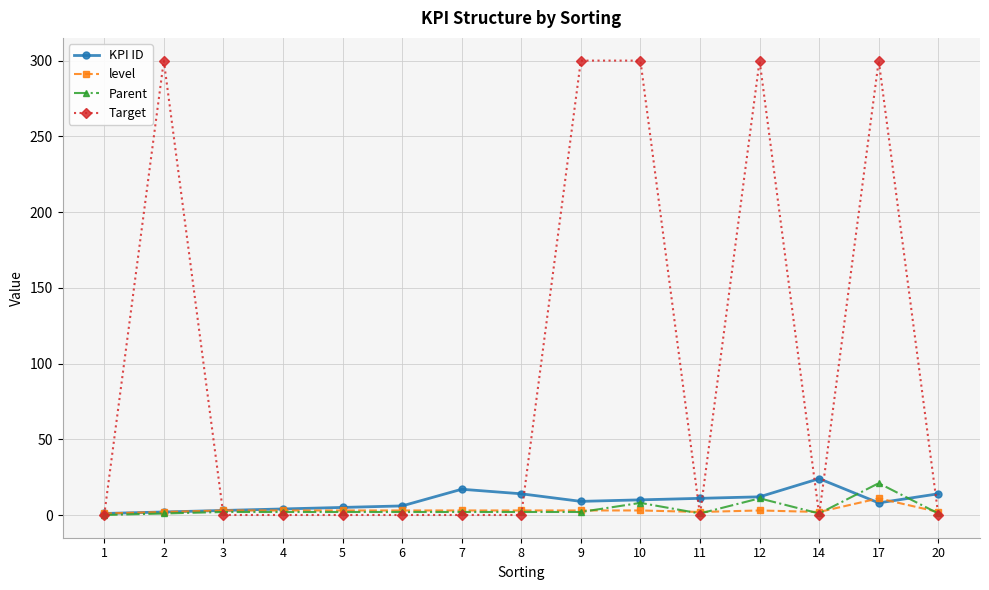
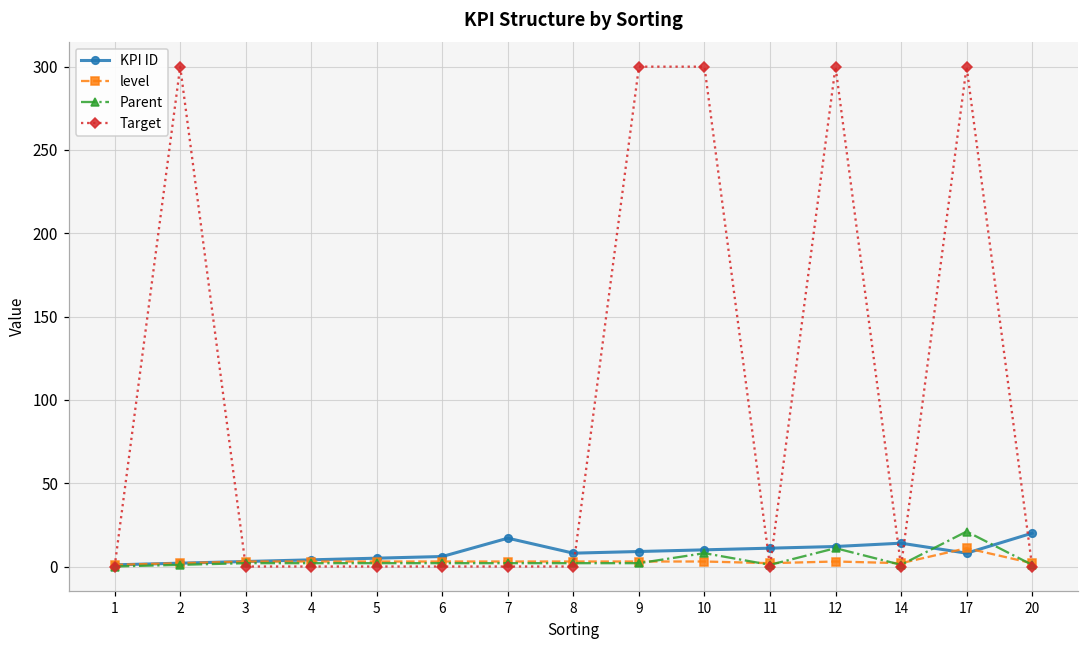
  {
    "KPI ID": {
      "5": 5,
      "6": 6,
      "7": 17,
-     "8": 14,
+     "8": 8,
      "9": 9,
      "10": 10,
      "11": 11,
-     "14": 24,
+     "14": 14,
      "17": 8,
-     "20": 14
+     "20": 20
    },
    "level": {
      "10": 3,
      "12": 3,
      "17": 11
    },
    "Parent": {
      "10": 8,
      "17": 21
    },
    "Target": {
      "2": 300,
      "3": 0,
      "4": 0,
      "5": 0,
      "6": 0,
      "7": 0,
      "8": 0,
      "9": 300,
      "10": 300,
      "12": 300,
      "17": 300
    }
  }
